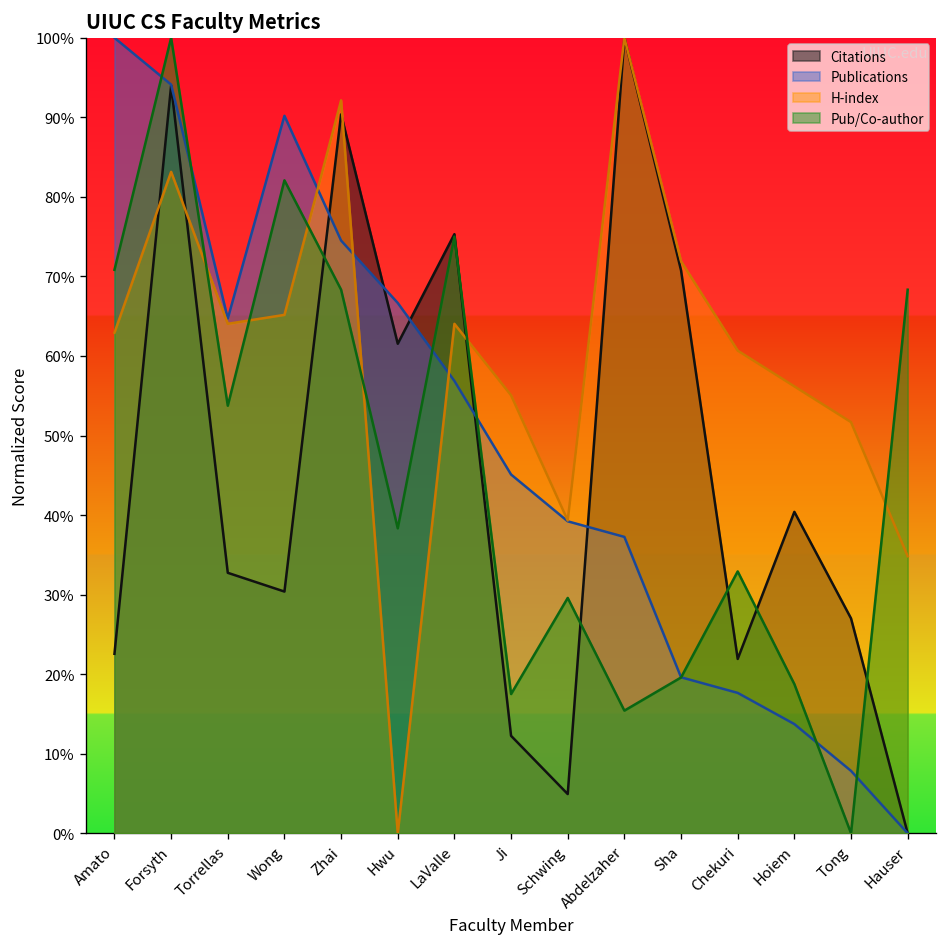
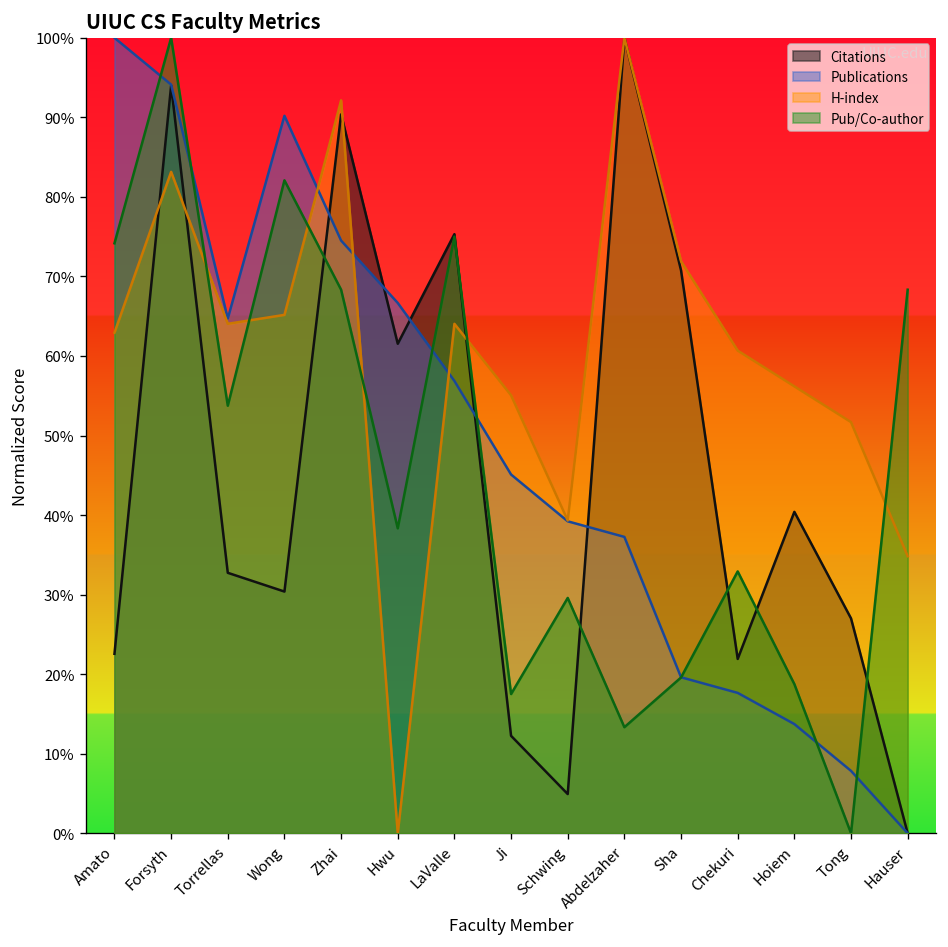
  {
    "Citations": {
      "Amato": "23%",
      "Torrellas": "33%",
      "Wong": "30%",
      "Zhai": "90%",
      "Hwu": "62%",
      "Ji": "12%",
      "Schwing": "5%",
      "Sha": "71%",
      "Chekuri": "22%",
      "Hoiem": "40%",
      "Tong": "27%"
    },
    "Publications": {
      "Amato": "100%",
      "Torrellas": "65%",
      "Wong": "90%",
      "Zhai": "75%",
      "Hwu": "67%",
      "LaValle": "57%",
      "Ji": "45%",
      "Abdelzaher": "37%",
      "Chekuri": "18%",
      "Hoiem": "14%",
      "Tong": "8%"
    },
    "H-index": {
      "Amato": "63%",
      "Forsyth": "83%",
      "Torrellas": "64%",
      "Wong": "65%",
      "Zhai": "92%",
      "Hwu": "0%",
      "LaValle": "64%",
      "Ji": "55%",
      "Sha": "72%",
      "Chekuri": "61%",
      "Hoiem": "56%",
      "Tong": "52%",
      "Hauser": "35%"
    },
    "Pub/Co-author": {
-     "Amato": "71%",
+     "Amato": "74%",
      "Forsyth": "100%",
      "Torrellas": "54%",
      "Wong": "82%",
      "Zhai": "68%",
      "Hwu": "38%",
      "Ji": "18%",
      "Schwing": "30%",
-     "Abdelzaher": "15%",
+     "Abdelzaher": "13%",
      "Chekuri": "33%",
      "Hoiem": "19%",
      "Tong": "0%",
      "Hauser": "68%"
    }
  }
